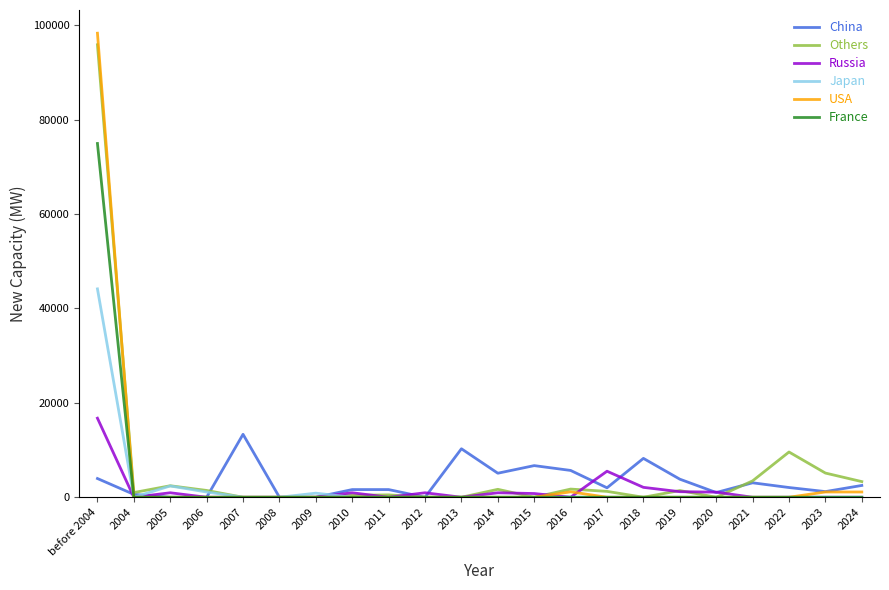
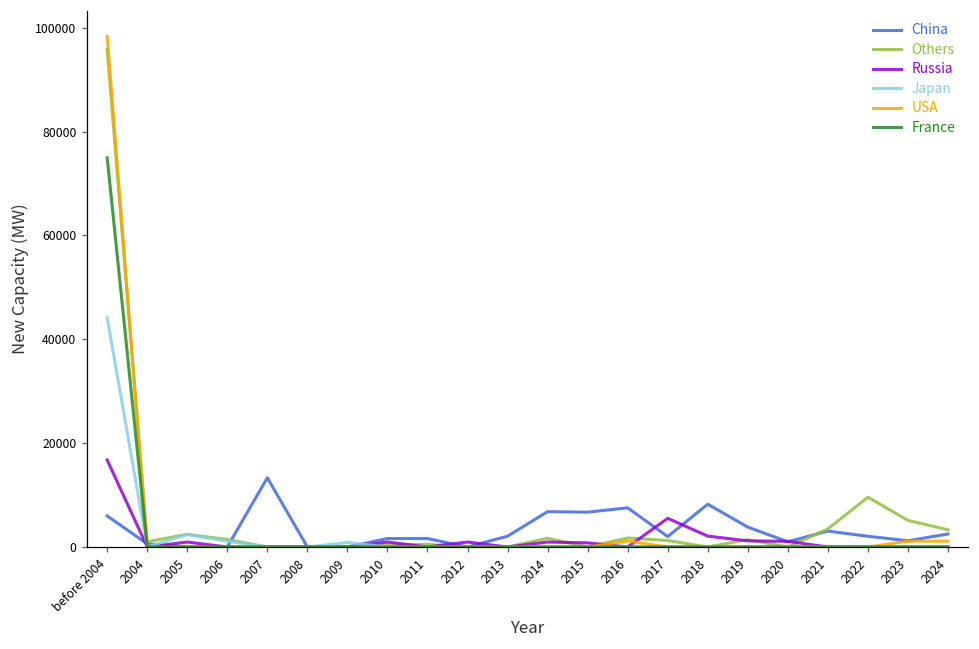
  {
    "China": {
-     "before 2004": 4000,
+     "before 2004": 6000,
      "2007": 13000,
      "2010": 2000,
      "2011": 2000,
-     "2013": 10000,
-     "2014": 5000,
+     "2013": 2000,
+     "2014": 7000,
      "2015": 7000,
-     "2016": 6000,
+     "2016": 8000,
      "2017": 2000,
      "2018": 8000,
      "2019": 4000,
      "2022": 2000,
      "2024": 3000
    },
    "Others": {
      "before 2004": 96000,
      "2014": 2000,
      "2016": 2000,
      "2017": 1000,
      "2022": 10000,
      "2023": 5000,
      "2024": 3000
    },
    "Russia": {
      "before 2004": 17000,
      "2005": 1000,
      "2012": 1000,
      "2014": 1000,
      "2015": 1000,
      "2017": 6000,
      "2018": 2000
    },
    "Japan": {
      "before 2004": 44000,
      "2009": 1000
    },
    "USA": {
      "before 2004": 98000,
      "2016": 1000,
      "2024": 1000
    },
    "France": {
      "before 2004": 75000
    }
  }
